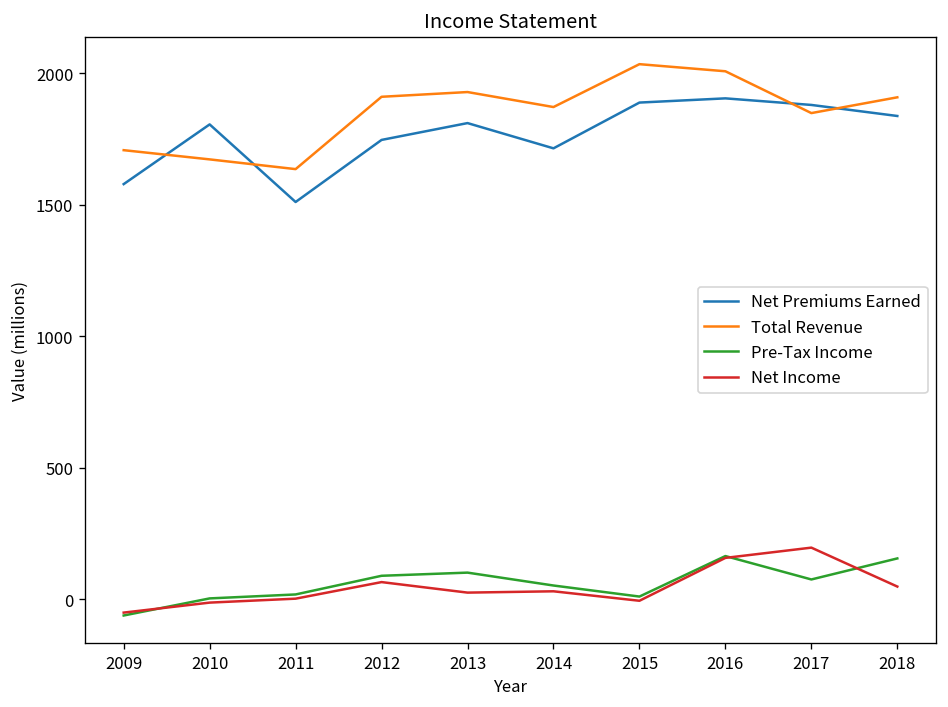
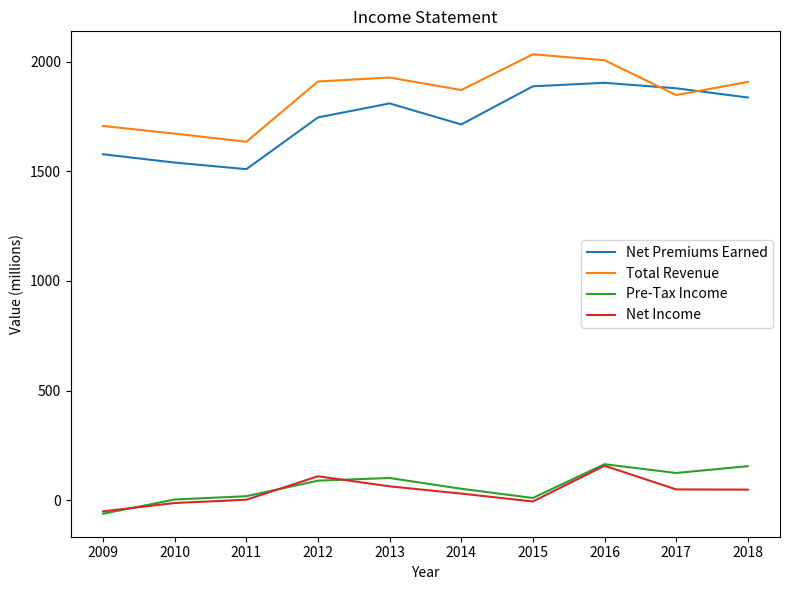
  {
    "Net Premiums Earned": {
      "2009": 1580,
-     "2010": 1810,
+     "2010": 1540,
      "2011": 1510,
      "2012": 1750,
      "2013": 1810,
      "2014": 1710,
      "2015": 1890,
      "2016": 1900,
      "2017": 1880,
      "2018": 1840
    },
    "Total Revenue": {
      "2009": 1710,
      "2010": 1670,
      "2011": 1640,
      "2012": 1910,
      "2013": 1930,
      "2014": 1870,
      "2015": 2030,
      "2016": 2010,
      "2017": 1850,
      "2018": 1910
    },
    "Pre-Tax Income": {
      "2010": 0,
      "2011": 20,
      "2012": 90,
      "2013": 100,
      "2014": 50,
      "2015": 10,
-     "2017": 80,
+     "2017": 120,
      "2018": 160
    },
    "Net Income": {
      "2010": -10,
      "2011": 0,
-     "2012": 70,
-     "2013": 30,
+     "2012": 110,
+     "2013": 60,
      "2014": 30,
      "2015": -10,
-     "2017": 200,
+     "2017": 50,
      "2018": 50
    }
  }
